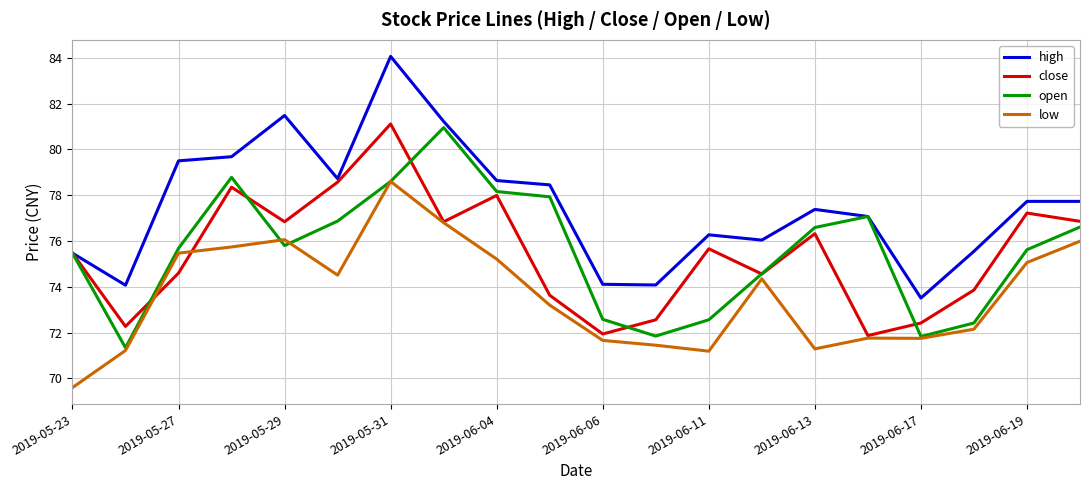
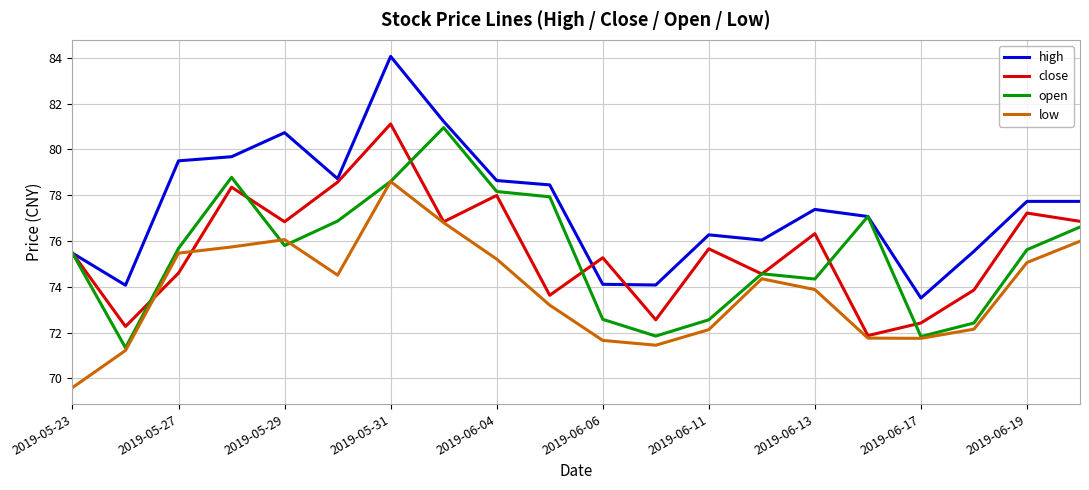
  {
    "high": {
      "2019-05-27": 79.5,
-     "2019-05-29": 81.5,
+     "2019-05-29": 80.7,
      "2019-05-31": 84.1,
      "2019-06-04": 78.6,
      "2019-06-06": 74.1,
      "2019-06-11": 76.3,
      "2019-06-13": 77.4,
      "2019-06-17": 73.5,
      "2019-06-19": 77.7
    },
    "close": {
      "2019-05-27": 74.6,
      "2019-05-29": 76.8,
      "2019-05-31": 81.1,
      "2019-06-04": 78.0,
-     "2019-06-06": 71.9,
+     "2019-06-06": 75.3,
      "2019-06-11": 75.7,
      "2019-06-13": 76.3,
      "2019-06-17": 72.4,
      "2019-06-19": 77.2
    },
    "open": {
      "2019-05-27": 75.7,
      "2019-05-29": 75.8,
      "2019-06-04": 78.2,
      "2019-06-06": 72.6,
      "2019-06-11": 72.6,
-     "2019-06-13": 76.6,
+     "2019-06-13": 74.3,
      "2019-06-19": 75.6
    },
    "low": {
      "2019-05-23": 69.6,
      "2019-05-27": 75.5,
      "2019-05-29": 76.1,
      "2019-06-04": 75.2,
      "2019-06-06": 71.7,
-     "2019-06-11": 71.2,
-     "2019-06-13": 71.3,
+     "2019-06-11": 72.1,
+     "2019-06-13": 73.9,
      "2019-06-19": 75.1
    }
  }
